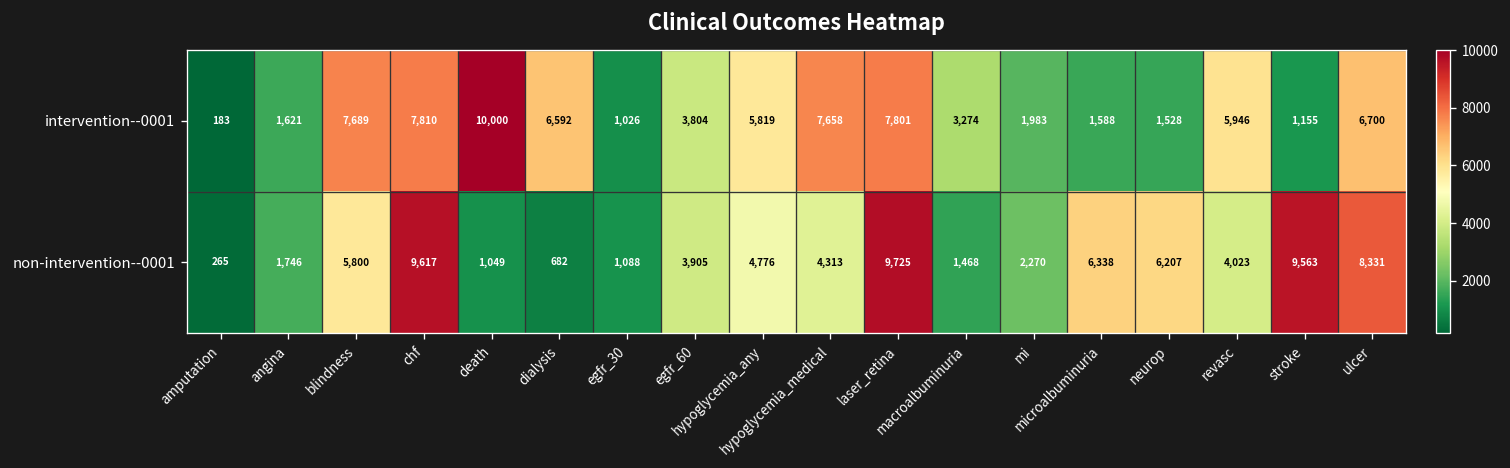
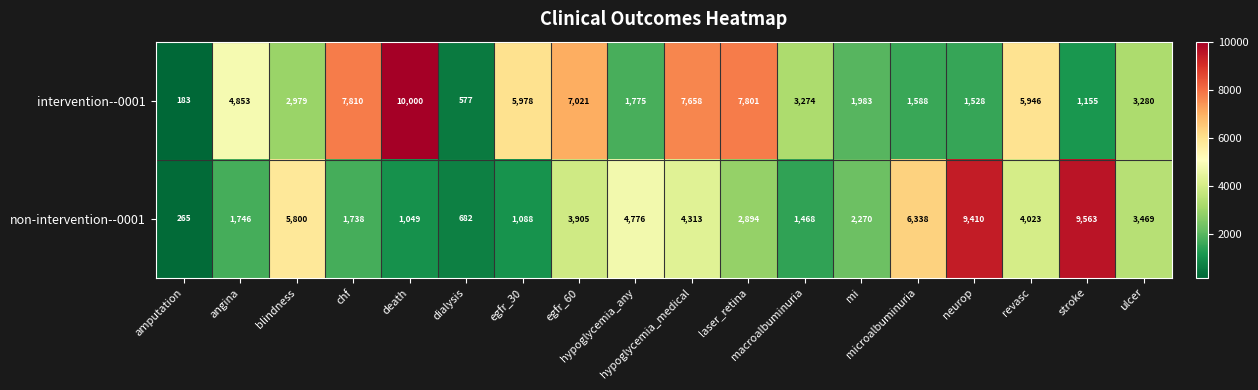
  {
    "intervention--0001": {
      "amputation": "183",
-     "angina": "1,621",
-     "blindness": "7,689",
+     "angina": "4,853",
+     "blindness": "2,979",
      "chf": "7,810",
      "death": "10,000",
-     "dialysis": "6,592",
-     "egfr_30": "1,026",
-     "egfr_60": "3,804",
-     "hypoglycemia_any": "5,819",
+     "dialysis": "577",
+     "egfr_30": "5,978",
+     "egfr_60": "7,021",
+     "hypoglycemia_any": "1,775",
      "hypoglycemia_medical": "7,658",
      "laser_retina": "7,801",
      "macroalbuminuria": "3,274",
      "mi": "1,983",
      "microalbuminuria": "1,588",
      "neurop": "1,528",
      "revasc": "5,946",
      "stroke": "1,155",
-     "ulcer": "6,700"
+     "ulcer": "3,280"
    },
    "non-intervention--0001": {
      "amputation": "265",
      "angina": "1,746",
      "blindness": "5,800",
-     "chf": "9,617",
+     "chf": "1,738",
      "death": "1,049",
      "dialysis": "682",
      "egfr_30": "1,088",
      "egfr_60": "3,905",
      "hypoglycemia_any": "4,776",
      "hypoglycemia_medical": "4,313",
-     "laser_retina": "9,725",
+     "laser_retina": "2,894",
      "macroalbuminuria": "1,468",
      "mi": "2,270",
      "microalbuminuria": "6,338",
-     "neurop": "6,207",
+     "neurop": "9,410",
      "revasc": "4,023",
      "stroke": "9,563",
-     "ulcer": "8,331"
+     "ulcer": "3,469"
    }
  }
